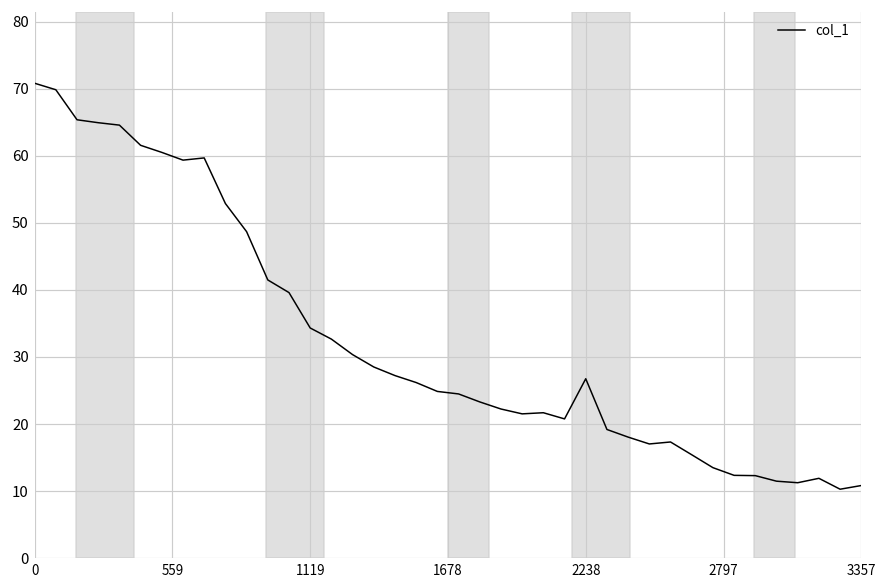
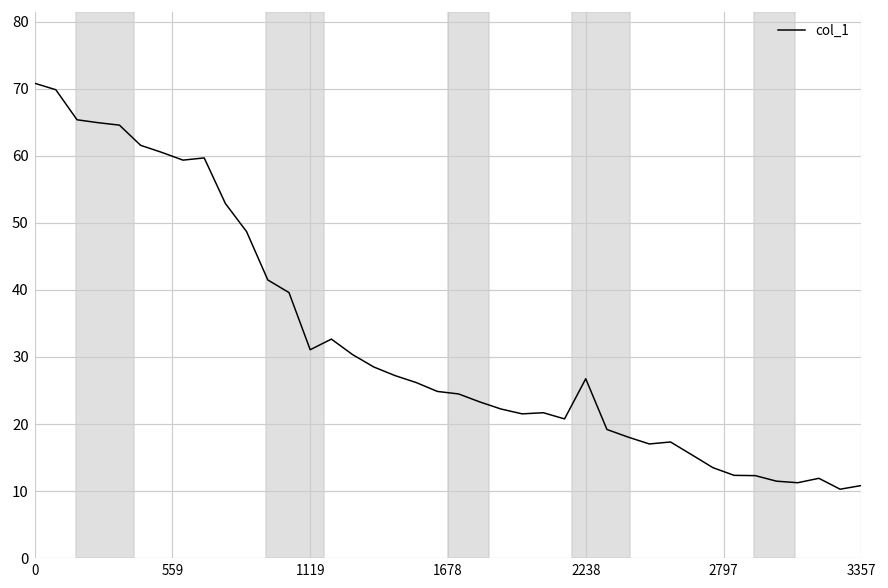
  {
    "0": 71,
-   "1119": 34,
+   "1119": 31,
    "2238": 27,
    "3357": 11
  }
